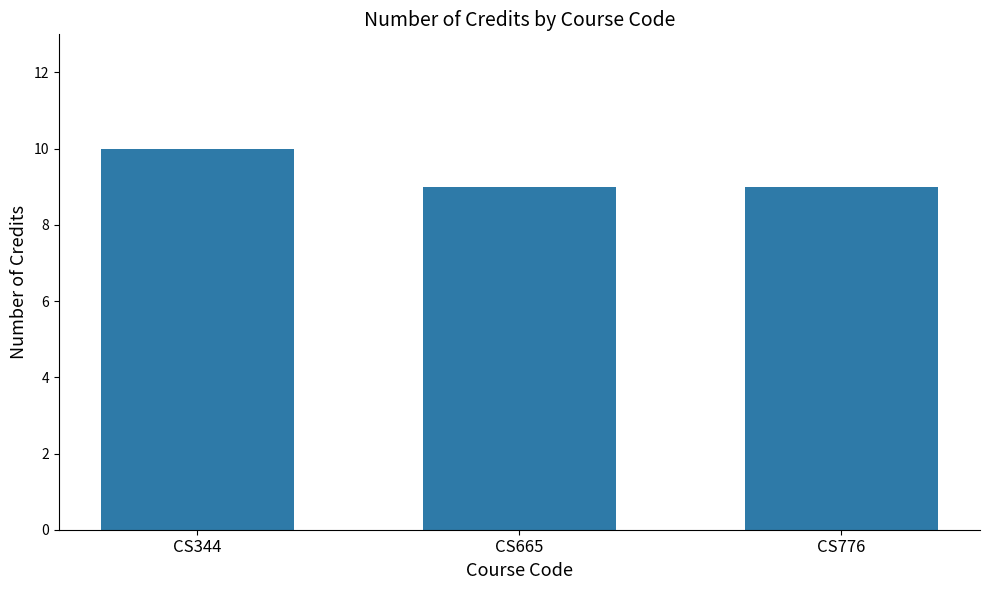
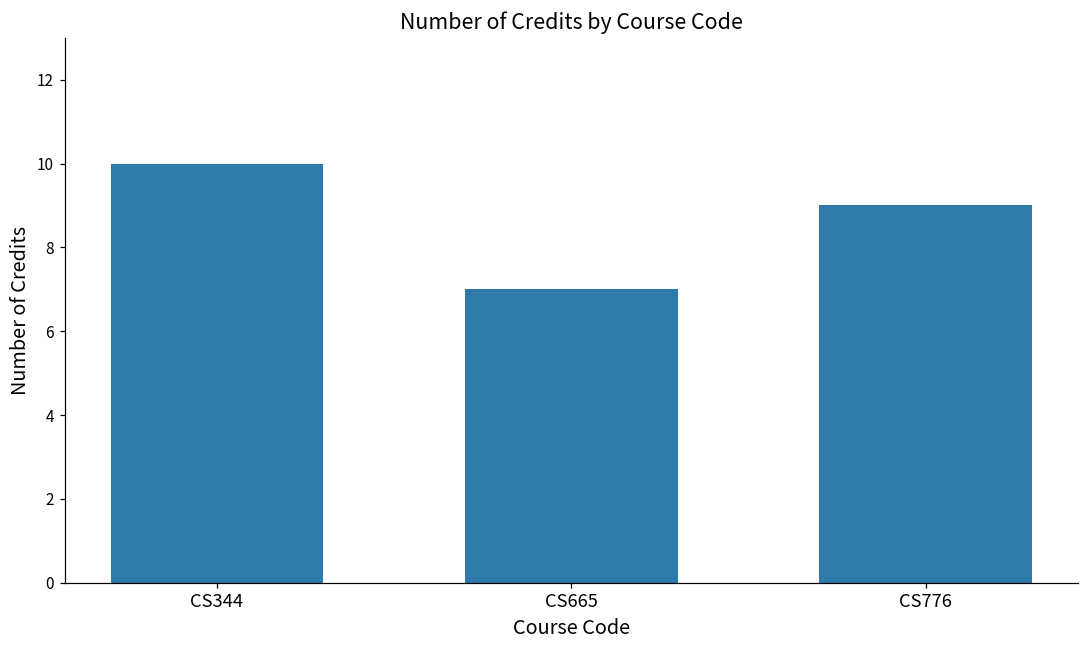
  {
    "CS344": 10,
-   "CS665": 9,
+   "CS665": 7,
    "CS776": 9
  }
